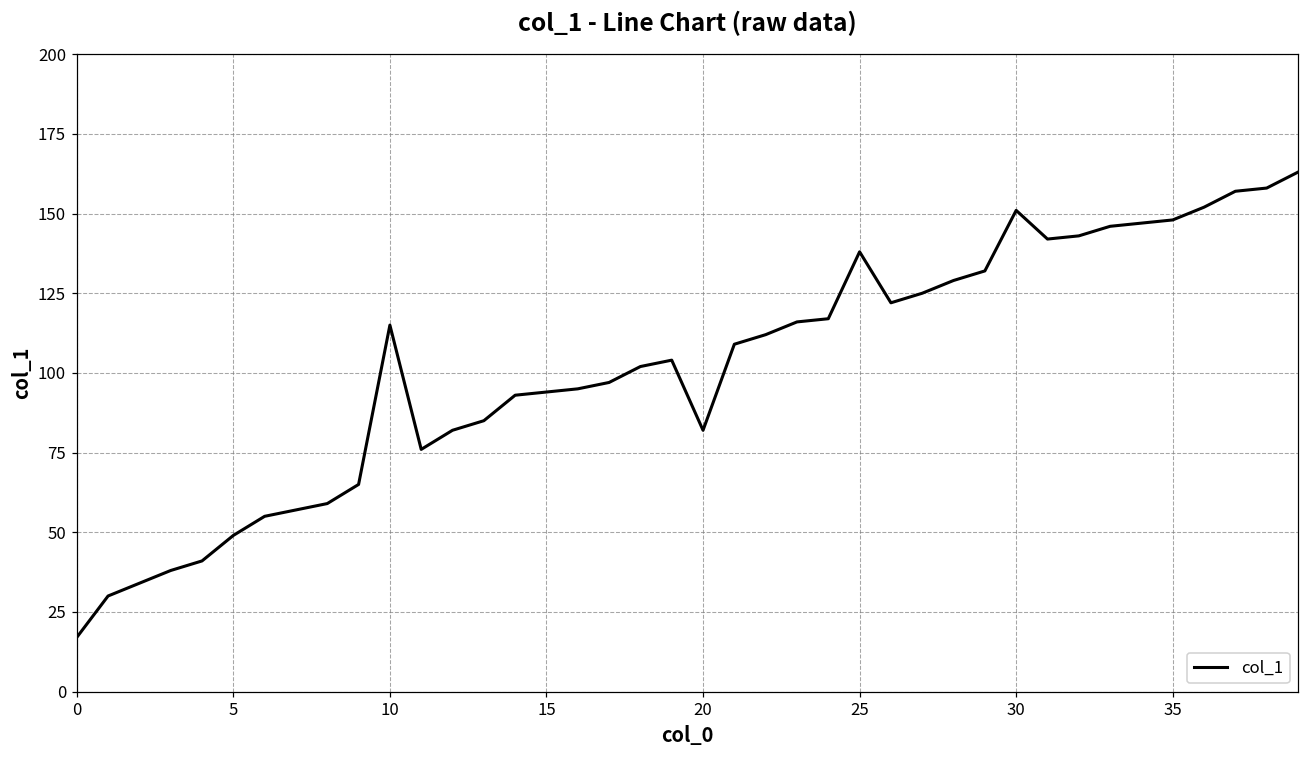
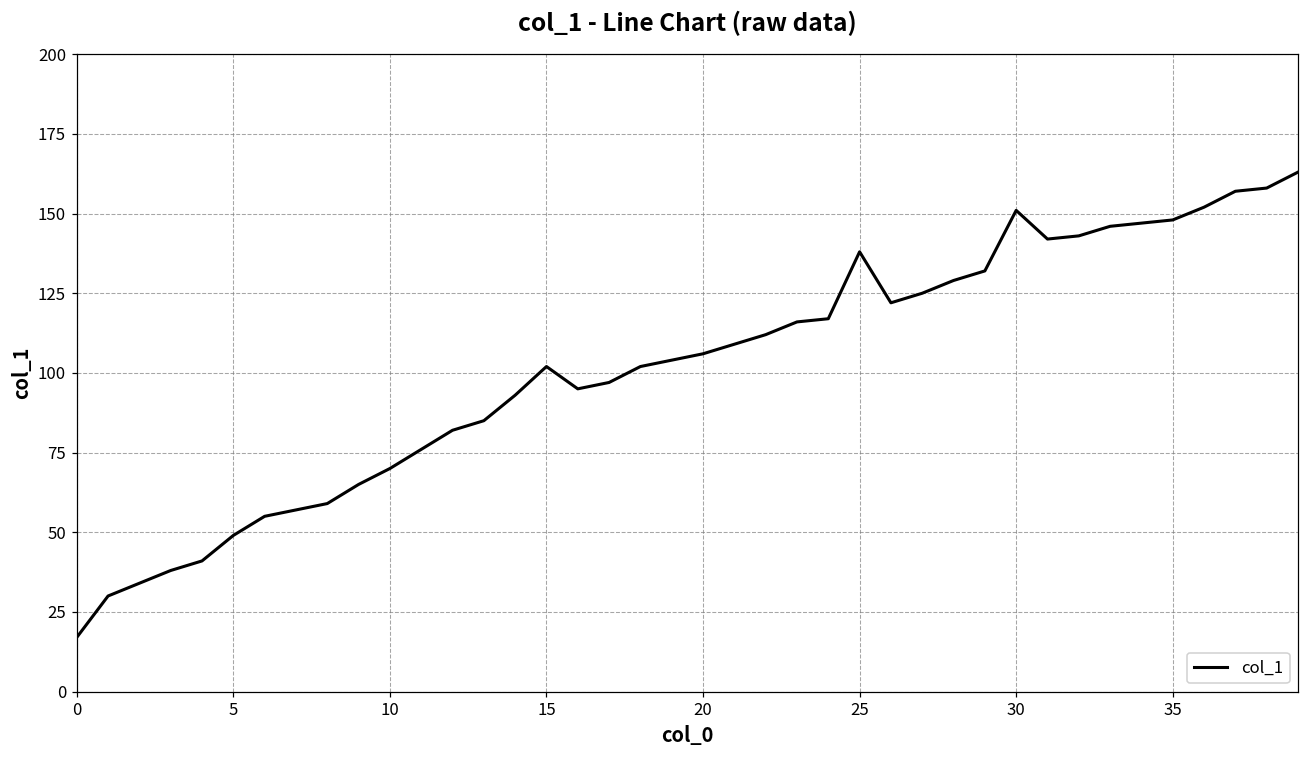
  {
    "0": 17,
    "5": 49,
-   "10": 115,
-   "15": 94,
-   "20": 82,
+   "10": 70,
+   "15": 102,
+   "20": 106,
    "25": 138,
    "30": 151,
    "35": 148
  }
